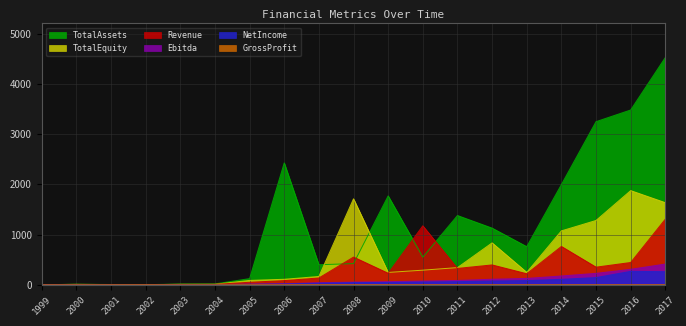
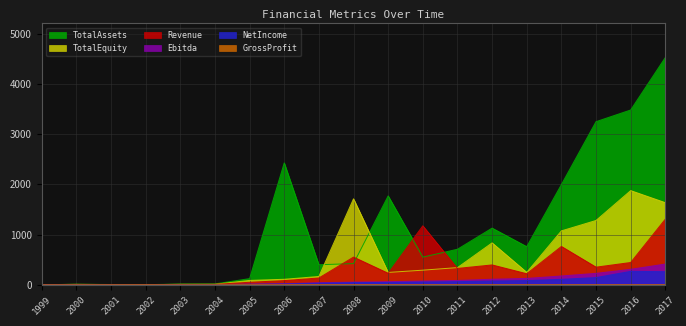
  {
    "TotalAssets": {
      "2006": 2400,
      "2007": 400,
      "2008": 400,
      "2009": 1800,
      "2010": 500,
-     "2011": 1400,
+     "2011": 700,
      "2012": 1100,
      "2013": 800,
      "2014": 2000,
      "2015": 3200,
      "2016": 3500,
      "2017": 4500
    },
    "TotalEquity": {
      "2008": 1700,
      "2010": 300,
      "2012": 800,
      "2014": 1100,
      "2015": 1300,
      "2016": 1900,
      "2017": 1600
    },
    "Revenue": {
      "2008": 600,
      "2010": 1200,
      "2012": 400,
      "2014": 800,
      "2015": 300,
      "2016": 400,
      "2017": 1300
    },
    "Ebitda": {
      "2014": 200,
      "2015": 200,
      "2017": 400
    },
    "NetIncome": {
      "2014": 100,
      "2015": 100,
      "2017": 300
    },
    "GrossProfit": {
      "2010": 0,
      "2011": 0,
      "2012": 0,
      "2013": 0,
      "2014": 0,
      "2015": 0,
      "2016": 0,
      "2017": 0
    }
  }
